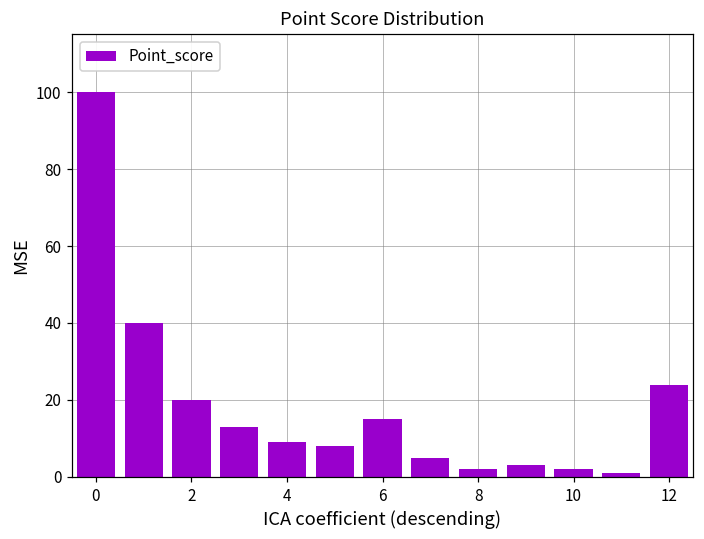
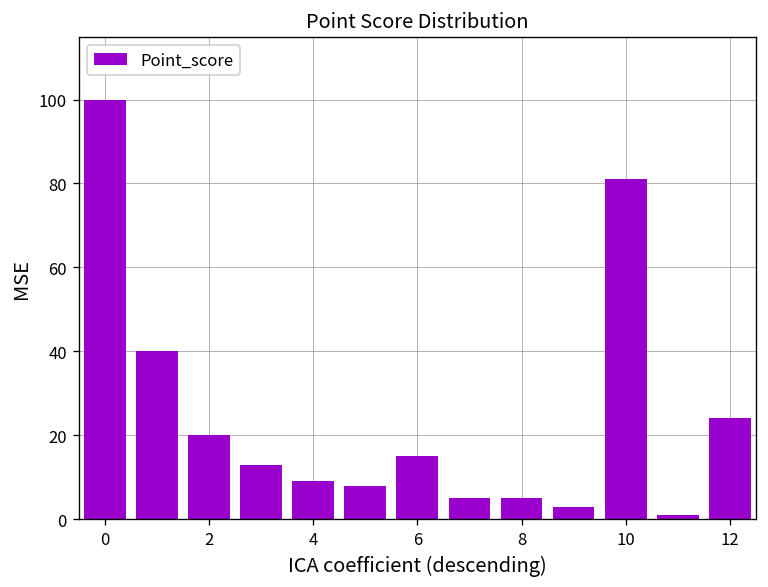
  {
    "0": 100,
    "2": 20,
    "4": 9,
    "6": 15,
-   "8": 2,
-   "10": 2,
+   "8": 5,
+   "10": 81,
    "12": 24
  }
